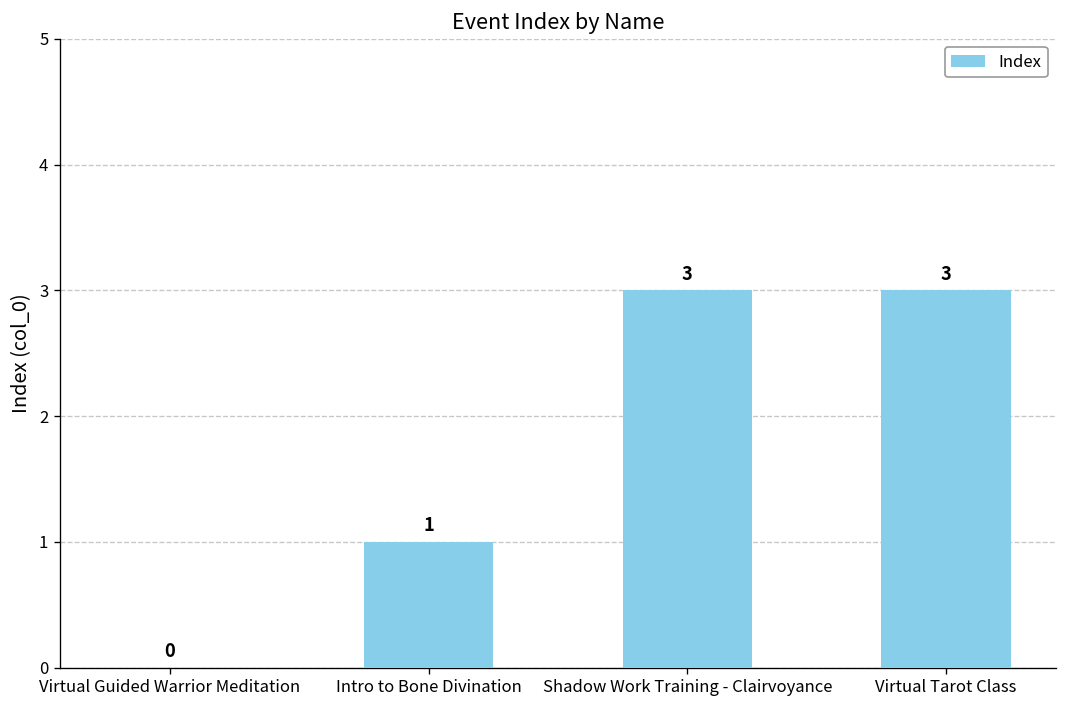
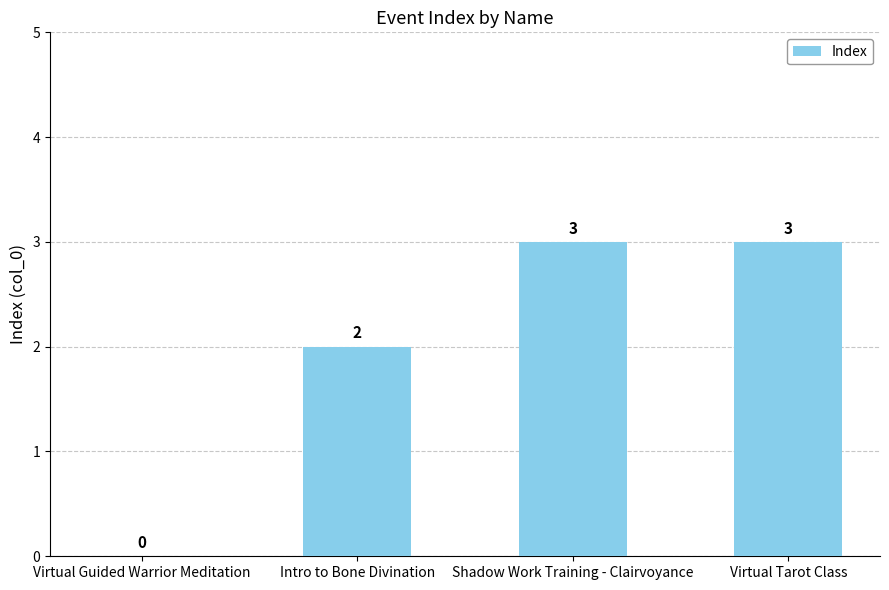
  {
    "Virtual Guided Warrior Meditation": 0,
-   "Intro to Bone Divination": 1,
+   "Intro to Bone Divination": 2,
    "Shadow Work Training - Clairvoyance": 3,
    "Virtual Tarot Class": 3
  }
